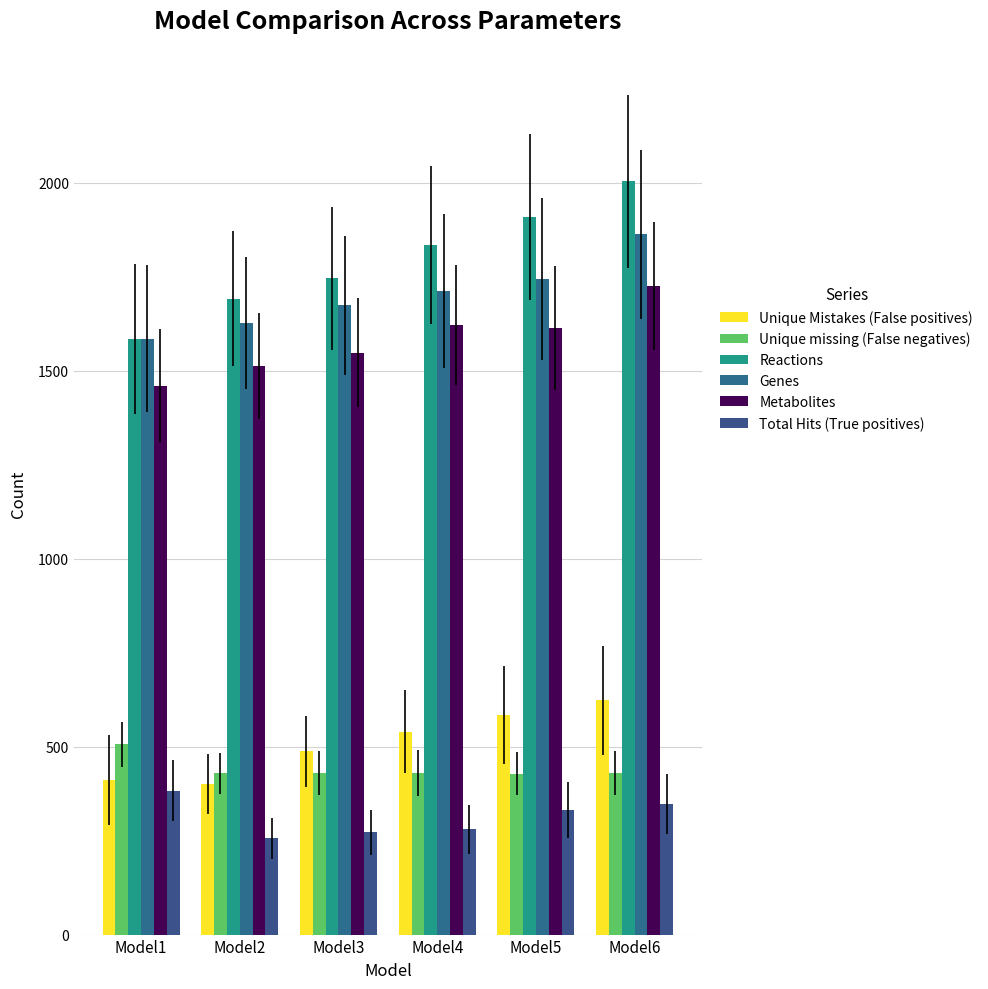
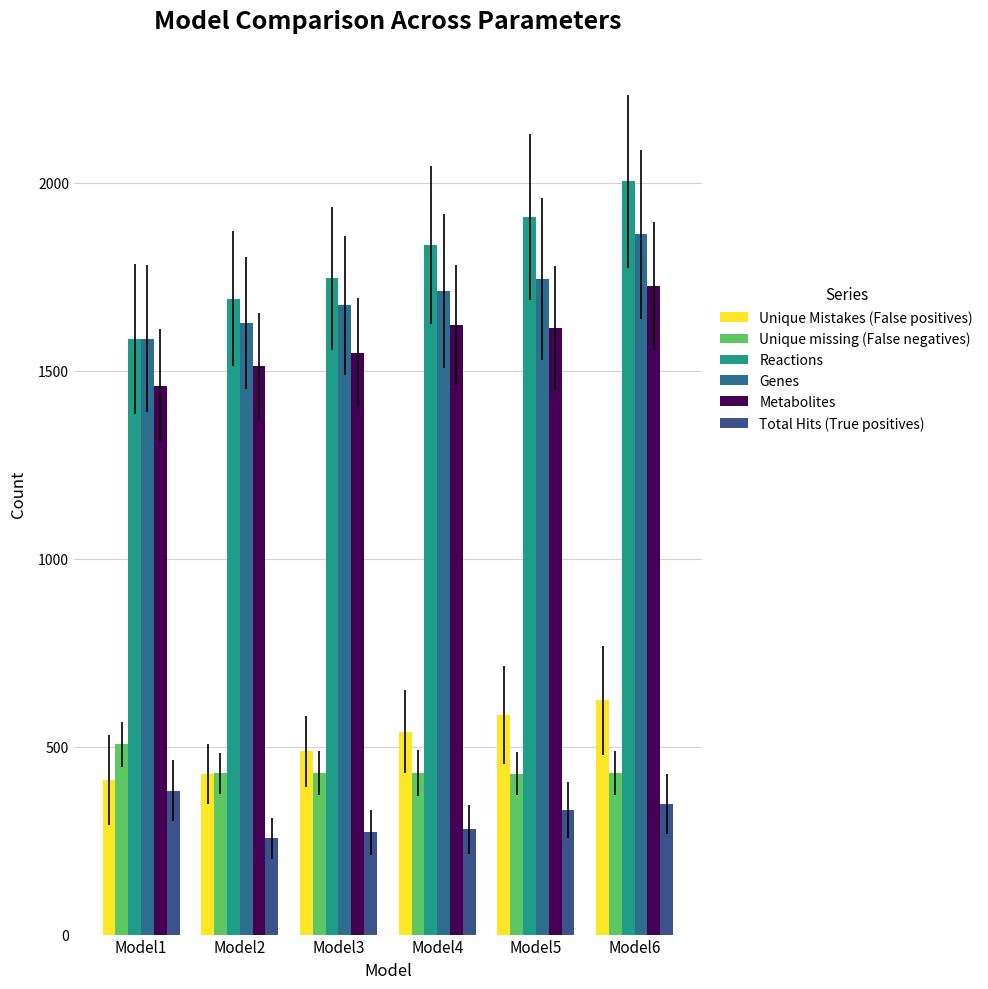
  {
    "Unique Mistakes (False positives)": {
      "Model1": 410,
-     "Model2": 400,
+     "Model2": 430,
      "Model3": 490,
      "Model4": 540,
      "Model5": 580,
      "Model6": 620
    },
    "Unique missing (False negatives)": {
      "Model1": 510,
      "Model2": 430,
      "Model3": 430,
      "Model4": 430,
      "Model5": 430,
      "Model6": 430
    },
    "Metabolites": {
      "Model1": 1460,
      "Model2": 1510,
      "Model3": 1550,
      "Model4": 1620,
      "Model5": 1610,
      "Model6": 1730
    }
  }
